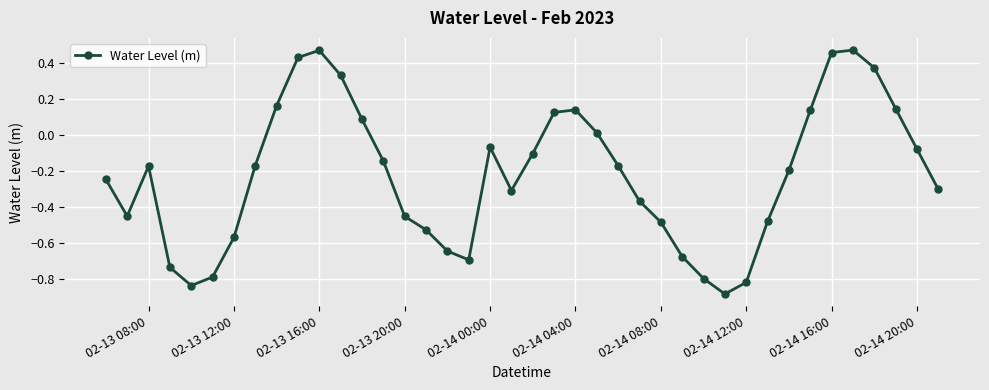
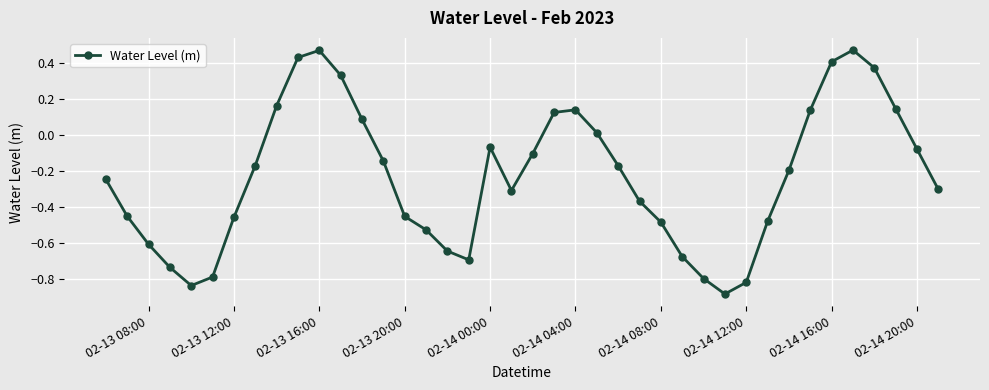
  {
-   "02-13 08:00": -0.17,
-   "02-13 12:00": -0.57,
+   "02-13 08:00": -0.61,
+   "02-13 12:00": -0.46,
    "02-13 16:00": 0.47,
    "02-13 20:00": -0.45,
    "02-14 00:00": -0.07,
    "02-14 04:00": 0.14,
    "02-14 08:00": -0.48,
    "02-14 12:00": -0.82,
-   "02-14 16:00": 0.46,
+   "02-14 16:00": 0.40,
    "02-14 20:00": -0.08
  }
